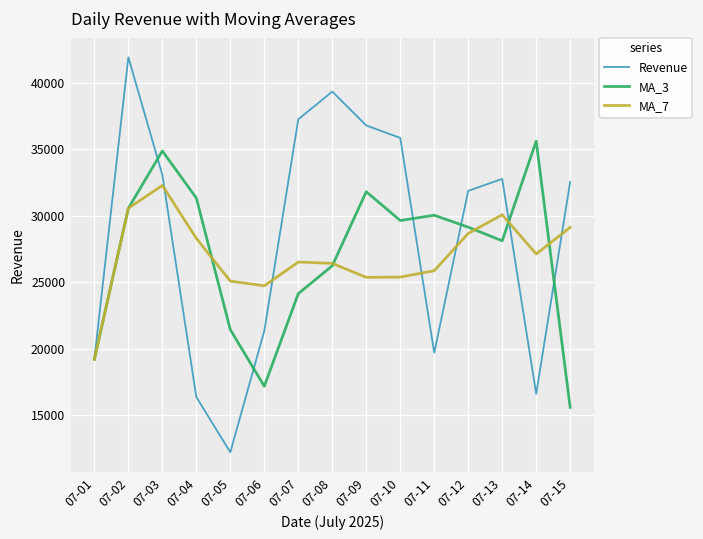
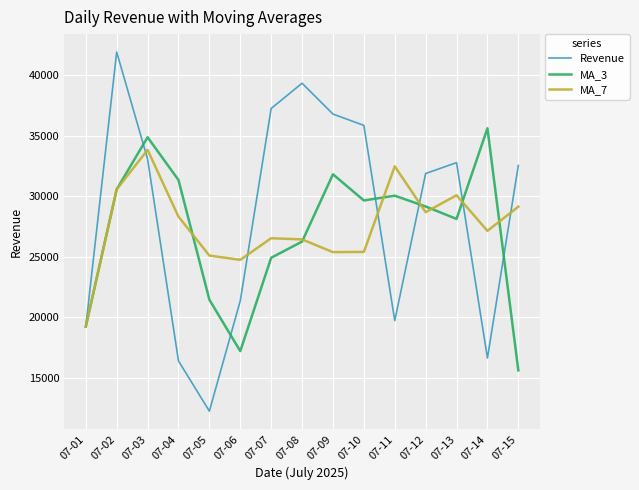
  {
    "Revenue": {
      "07-02": 41900,
      "07-03": 33100,
      "07-04": 16400,
      "07-05": 12200,
      "07-06": 21400,
      "07-07": 37200,
      "07-08": 39300,
      "07-09": 36800,
      "07-10": 35900,
      "07-11": 19700,
      "07-12": 31900,
      "07-13": 32800,
      "07-14": 16600,
      "07-15": 32500
    },
    "MA_3": {
      "07-03": 34900,
      "07-04": 31300,
      "07-05": 21400,
      "07-06": 17200,
-     "07-07": 24200,
+     "07-07": 24900,
      "07-09": 31800,
      "07-10": 29600,
      "07-11": 30000,
      "07-12": 29100,
      "07-13": 28100,
      "07-14": 35600,
      "07-15": 15600
    },
    "MA_7": {
-     "07-03": 32300,
+     "07-03": 33800,
      "07-04": 28300,
      "07-05": 25100,
      "07-06": 24700,
      "07-07": 26500,
      "07-09": 25400,
      "07-10": 25400,
-     "07-11": 25900,
+     "07-11": 32500,
      "07-12": 28700,
      "07-13": 30100,
      "07-14": 27100,
      "07-15": 29100
    }
  }
